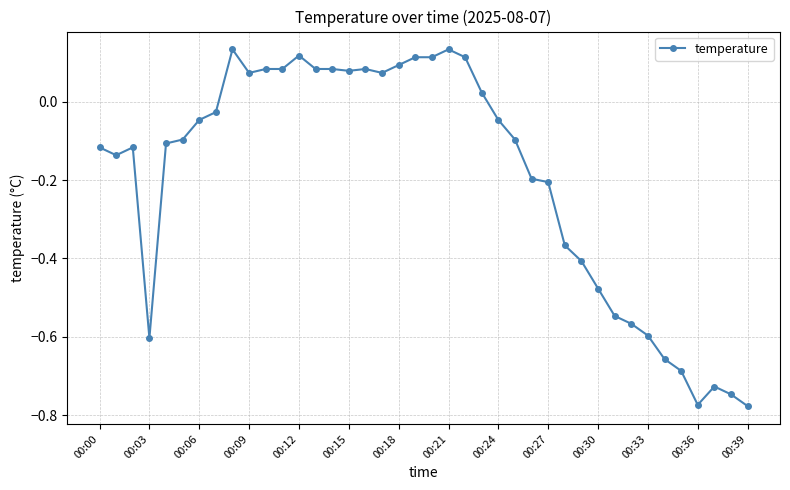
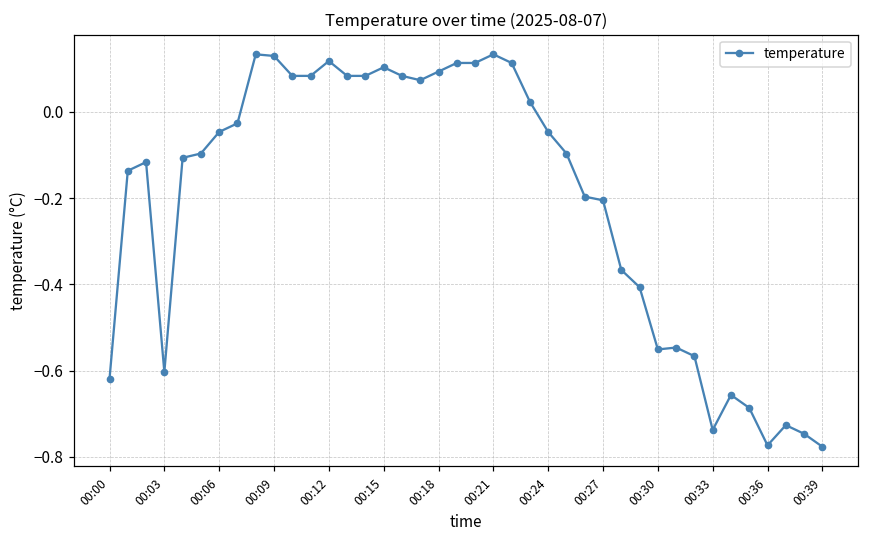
  {
-   "00:00": -0.12,
+   "00:00": -0.62,
    "00:03": -0.60,
    "00:06": -0.05,
-   "00:09": 0.07,
+   "00:09": 0.13,
    "00:12": 0.12,
-   "00:15": 0.08,
+   "00:15": 0.10,
    "00:18": 0.09,
    "00:21": 0.13,
    "00:24": -0.05,
    "00:27": -0.21,
-   "00:30": -0.48,
-   "00:33": -0.60,
+   "00:30": -0.55,
+   "00:33": -0.74,
    "00:36": -0.77,
    "00:39": -0.78
  }
